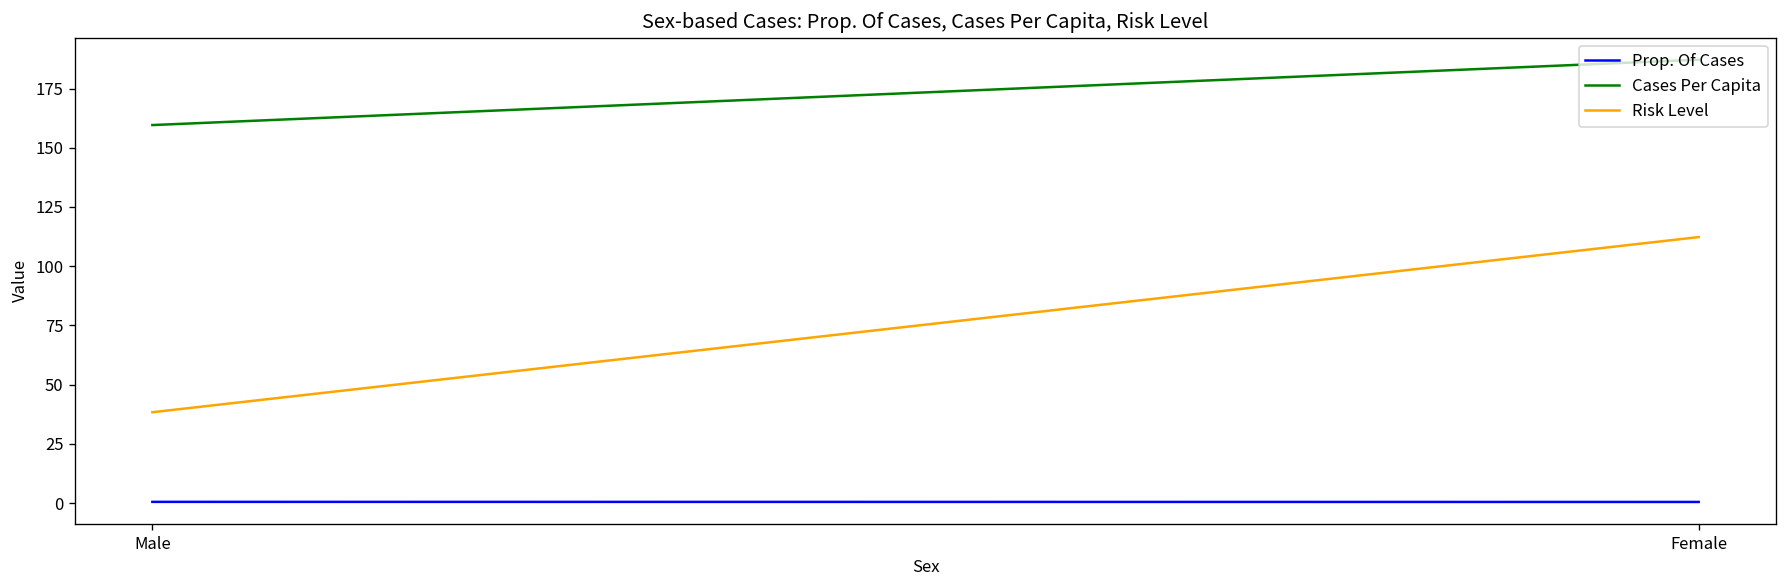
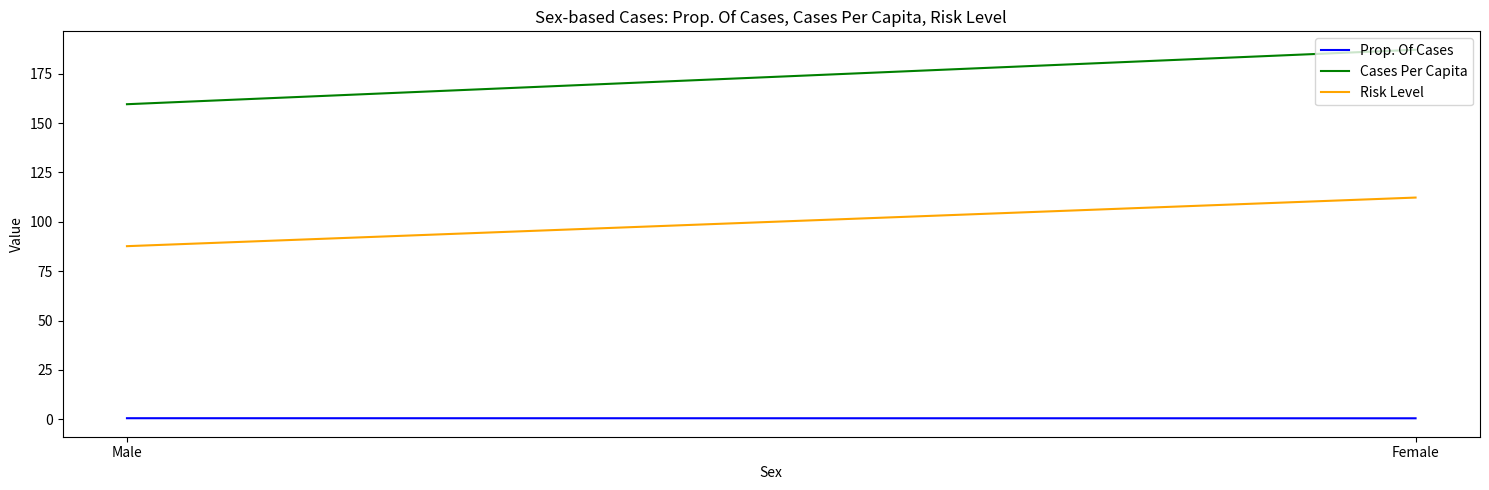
  {
    "Prop. Of Cases": {
      "Male": 1,
      "Female": 0
    },
    "Cases Per Capita": {
      "Male": 160
    },
    "Risk Level": {
-     "Male": 38,
+     "Male": 88,
      "Female": 112
    }
  }
